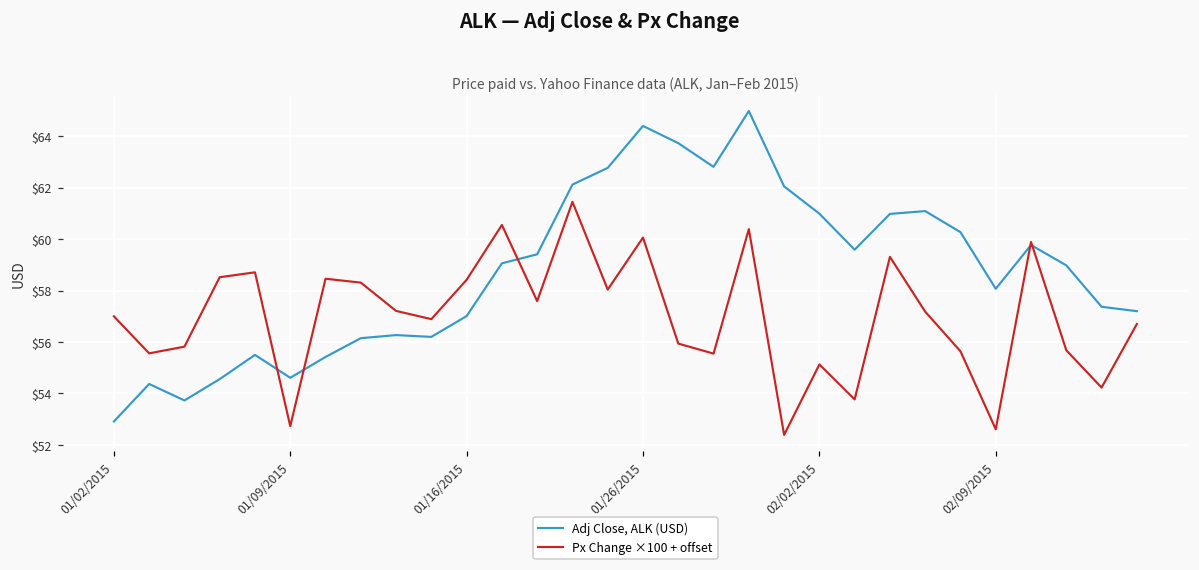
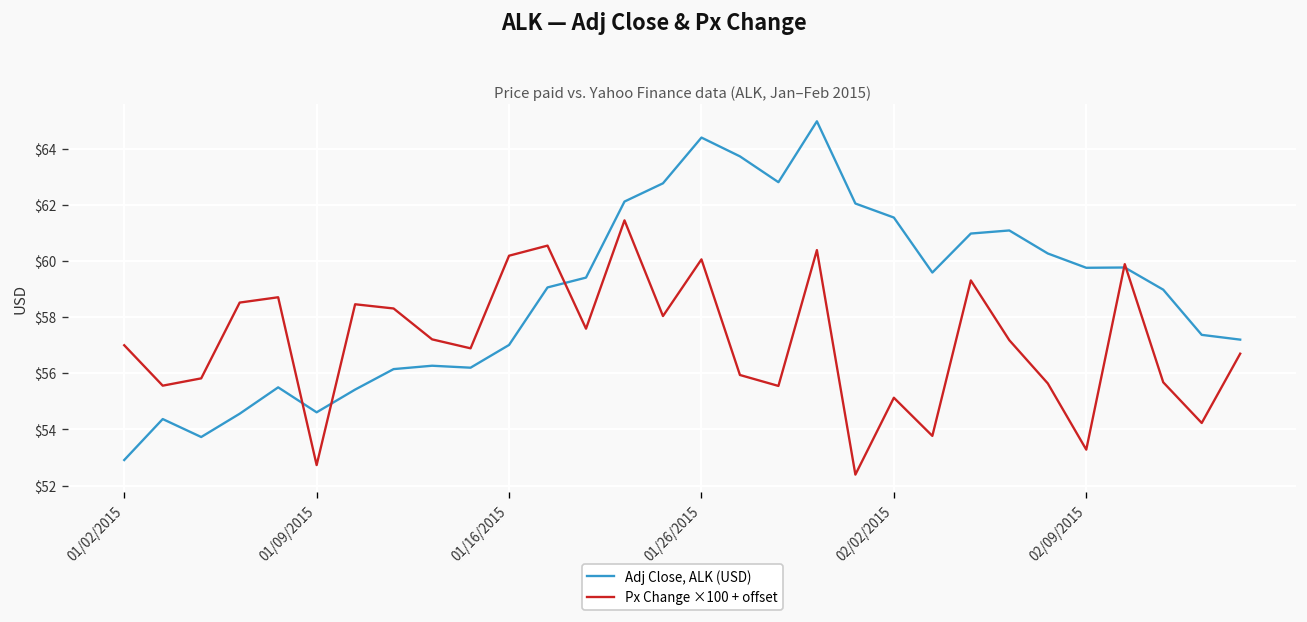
  {
    "Adj Close, ALK (USD)": {
      "01/02/2015": "$52.9",
      "01/09/2015": "$54.6",
      "01/16/2015": "$57.0",
      "01/26/2015": "$64.4",
-     "02/02/2015": "$61.0",
-     "02/09/2015": "$58.1"
+     "02/02/2015": "$61.6",
+     "02/09/2015": "$59.8"
    },
    "Px Change ×100 + offset": {
      "01/02/2015": "$57.0",
      "01/09/2015": "$52.7",
-     "01/16/2015": "$58.4",
+     "01/16/2015": "$60.2",
      "01/26/2015": "$60.1",
      "02/02/2015": "$55.1",
-     "02/09/2015": "$52.6"
+     "02/09/2015": "$53.3"
    }
  }
